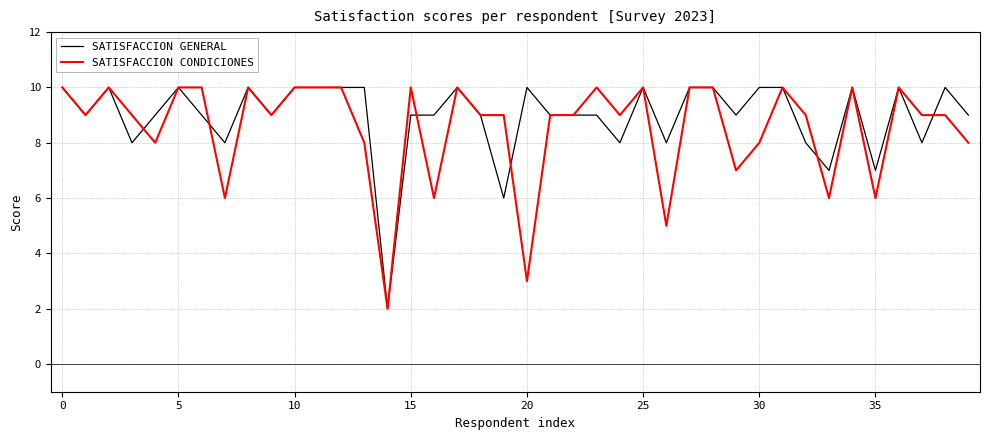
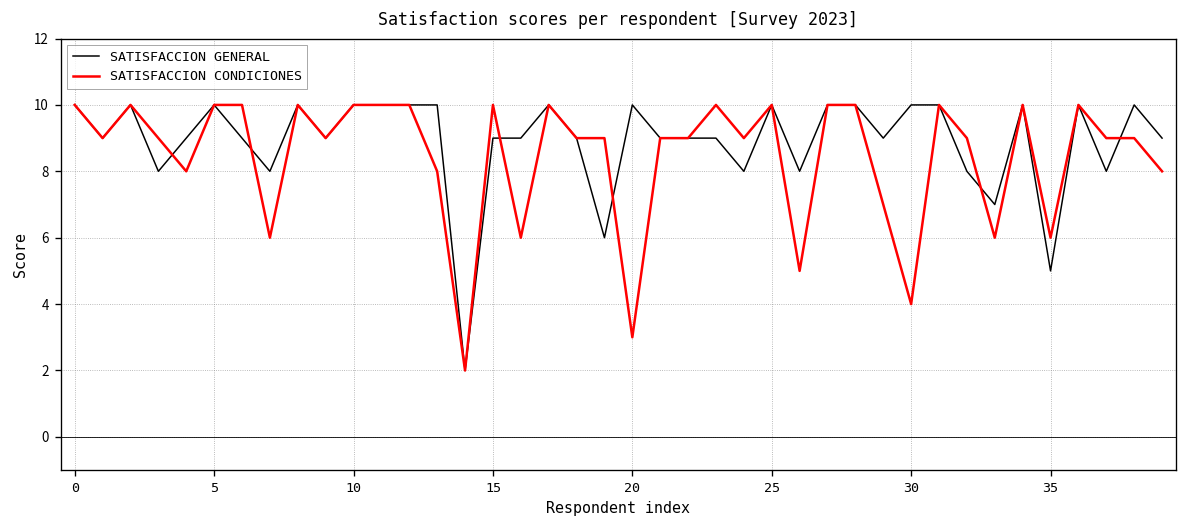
  {
    "SATISFACCION GENERAL": {
      "15": 9,
      "20": 10,
      "30": 10,
-     "35": 7
+     "35": 5
    },
    "SATISFACCION CONDICIONES": {
      "15": 10,
      "20": 3,
-     "30": 8,
+     "30": 4,
      "35": 6
    }
  }
